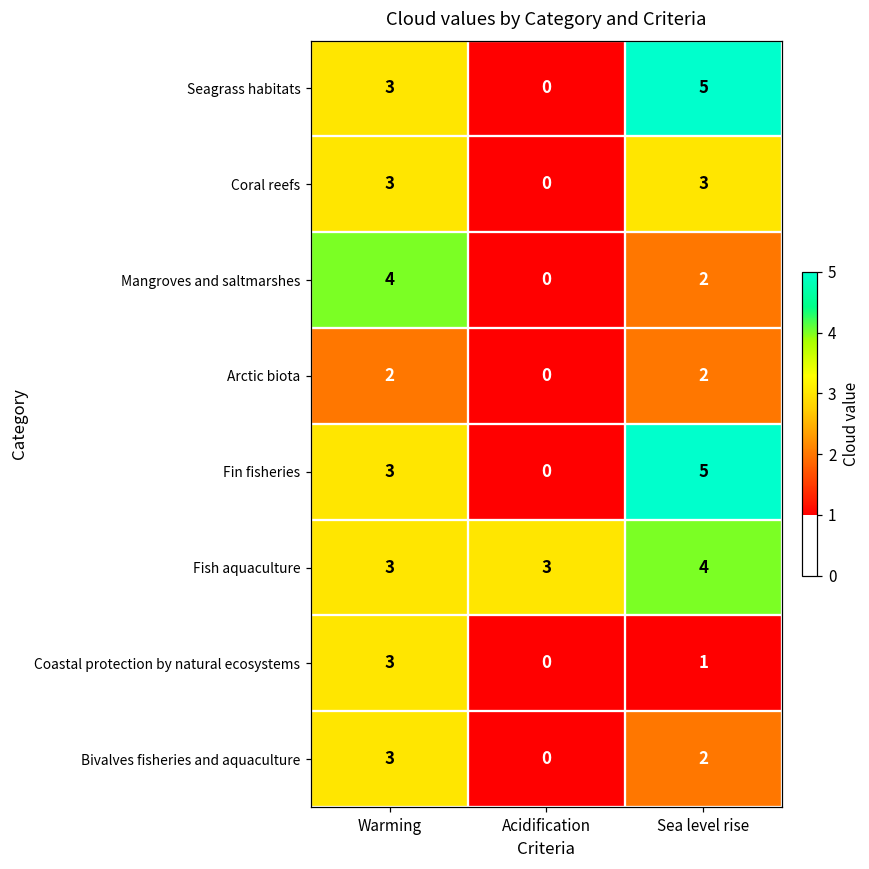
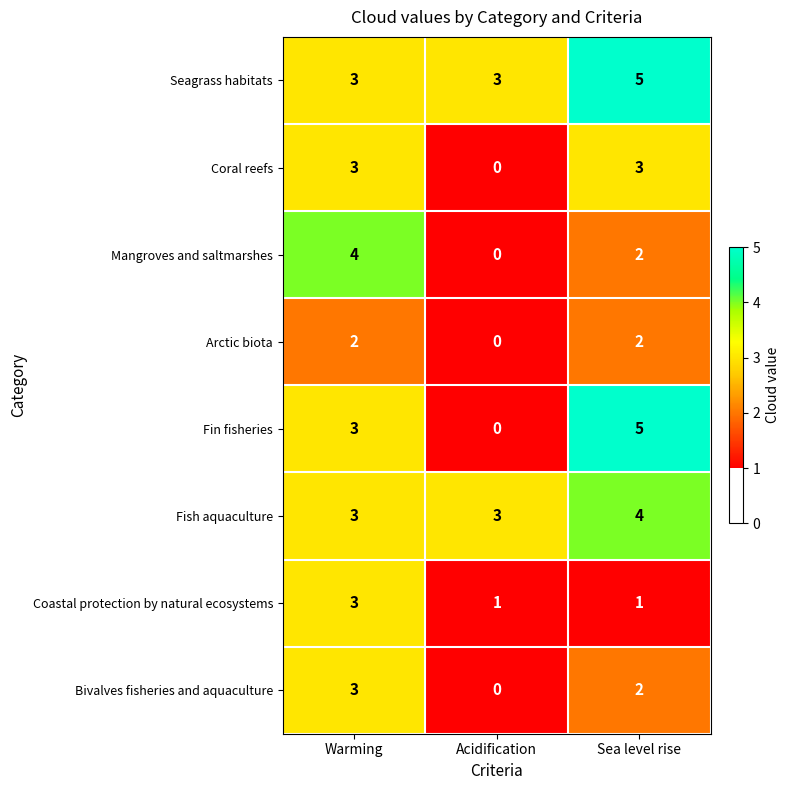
  {
    "Seagrass habitats": {
      "Warming": 3,
-     "Acidification": 0,
+     "Acidification": 3,
      "Sea level rise": 5
    },
    "Coral reefs": {
      "Warming": 3,
      "Acidification": 0,
      "Sea level rise": 3
    },
    "Mangroves and saltmarshes": {
      "Warming": 4,
      "Acidification": 0,
      "Sea level rise": 2
    },
    "Arctic biota": {
      "Warming": 2,
      "Acidification": 0,
      "Sea level rise": 2
    },
    "Fin fisheries": {
      "Warming": 3,
      "Acidification": 0,
      "Sea level rise": 5
    },
    "Fish aquaculture": {
      "Warming": 3,
      "Acidification": 3,
      "Sea level rise": 4
    },
    "Coastal protection by natural ecosystems": {
      "Warming": 3,
-     "Acidification": 0,
+     "Acidification": 1,
      "Sea level rise": 1
    },
    "Bivalves fisheries and aquaculture": {
      "Warming": 3,
      "Acidification": 0,
      "Sea level rise": 2
    }
  }
